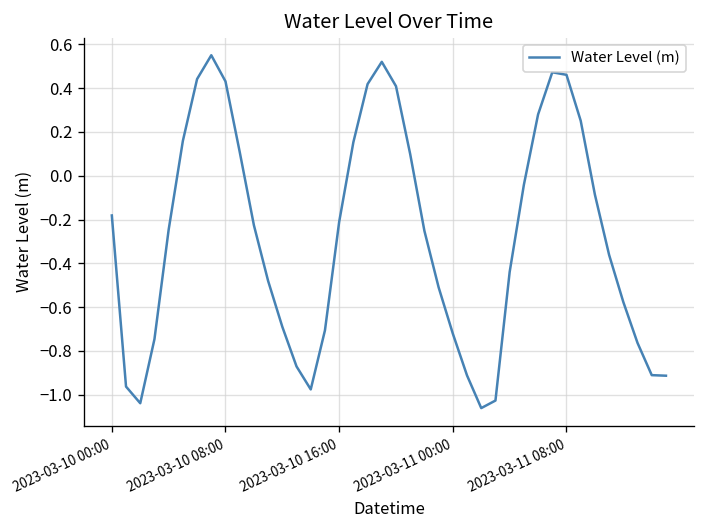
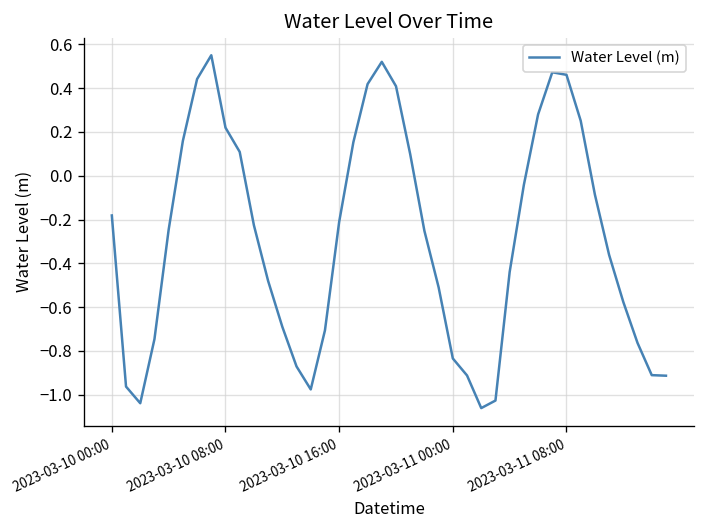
  {
    "2023-03-10 00:00": -0.18,
-   "2023-03-10 08:00": 0.43,
+   "2023-03-10 08:00": 0.22,
    "2023-03-10 16:00": -0.21,
-   "2023-03-11 00:00": -0.72,
+   "2023-03-11 00:00": -0.83,
    "2023-03-11 08:00": 0.46
  }
